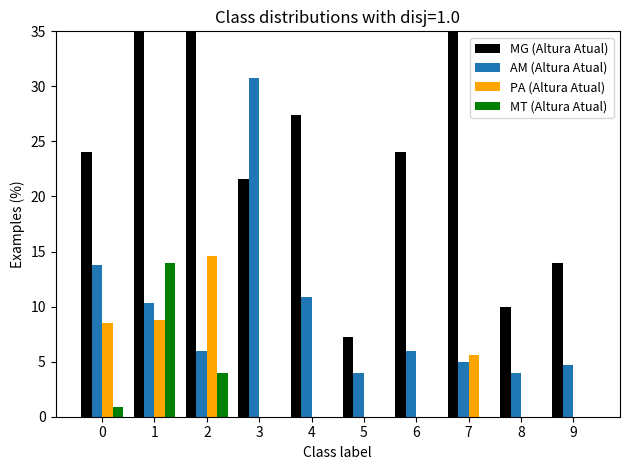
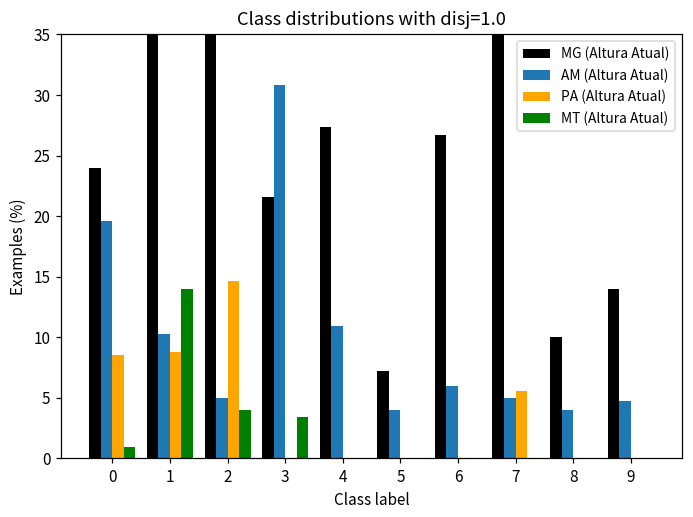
  {
    "MG (Altura Atual)": {
      "0": 24.0,
      "3": 21.6,
      "4": 27.4,
      "5": 7.3,
-     "6": 24.0,
+     "6": 26.7,
      "8": 10.0,
      "9": 14.0
    },
    "AM (Altura Atual)": {
-     "0": 13.8,
+     "0": 19.6,
      "1": 10.3,
-     "2": 6,
+     "2": 5,
      "3": 30.8,
      "4": 10.9,
      "5": 4.0,
      "6": 6.0,
      "7": 5.0,
      "8": 4.0,
      "9": 4.7
    },
    "PA (Altura Atual)": {
      "0": 8.5,
      "1": 8.8,
      "2": 14.6,
      "3": 0.0,
      "4": 0.0,
      "5": 0.0,
      "6": 0.0,
      "7": 5.6,
      "8": 0.0,
      "9": 0.0
    },
    "MT (Altura Atual)": {
      "0": 0.9,
      "1": 14.0,
      "2": 4.0,
-     "3": 0.0,
+     "3": 3.4,
      "4": 0.0,
      "5": 0.0,
      "6": 0.0,
      "7": 0.0,
      "8": 0.0,
      "9": 0.0
    }
  }
